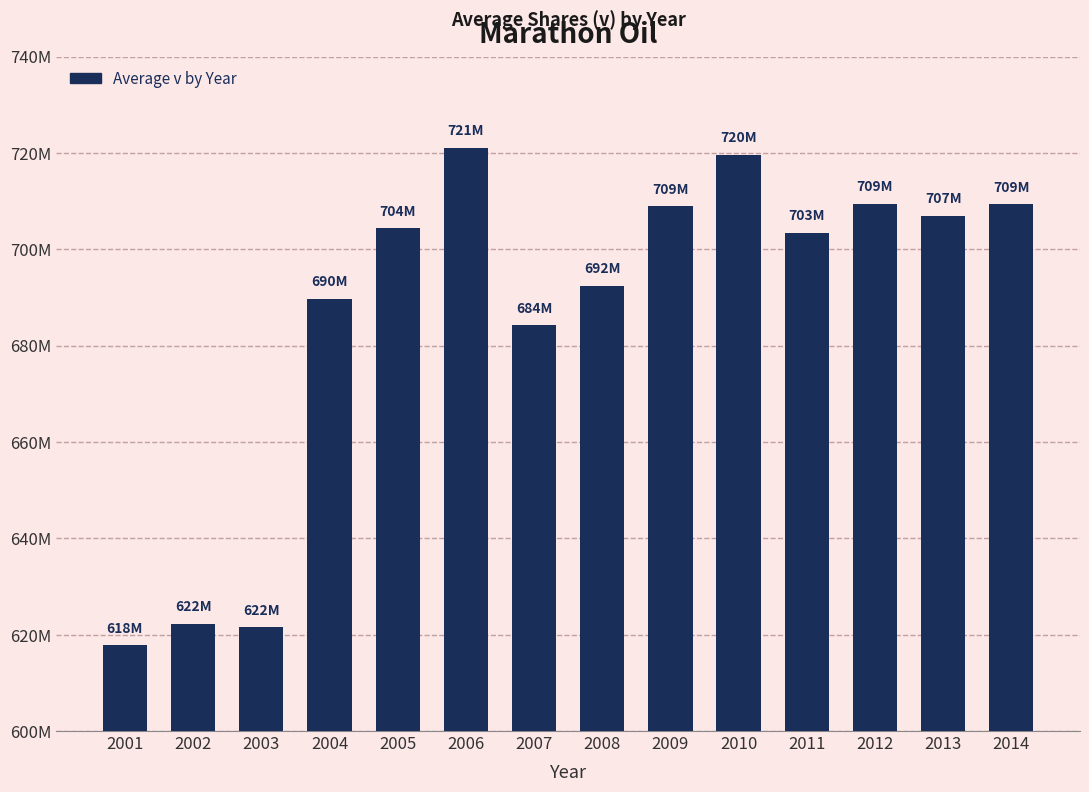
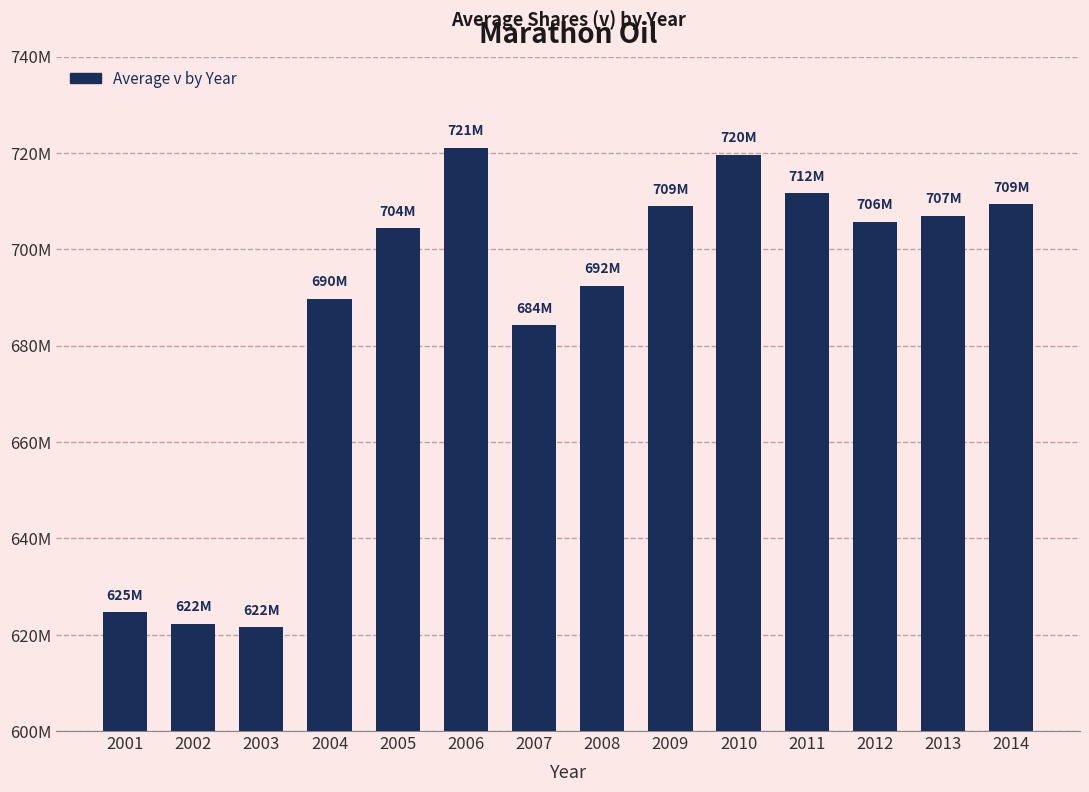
  {
-   "2001": "618M",
+   "2001": "625M",
    "2002": "622M",
    "2003": "622M",
    "2004": "690M",
    "2005": "704M",
    "2006": "721M",
    "2007": "684M",
    "2008": "692M",
    "2009": "709M",
    "2010": "720M",
-   "2011": "703M",
-   "2012": "709M",
+   "2011": "712M",
+   "2012": "706M",
    "2013": "707M",
    "2014": "709M"
  }
